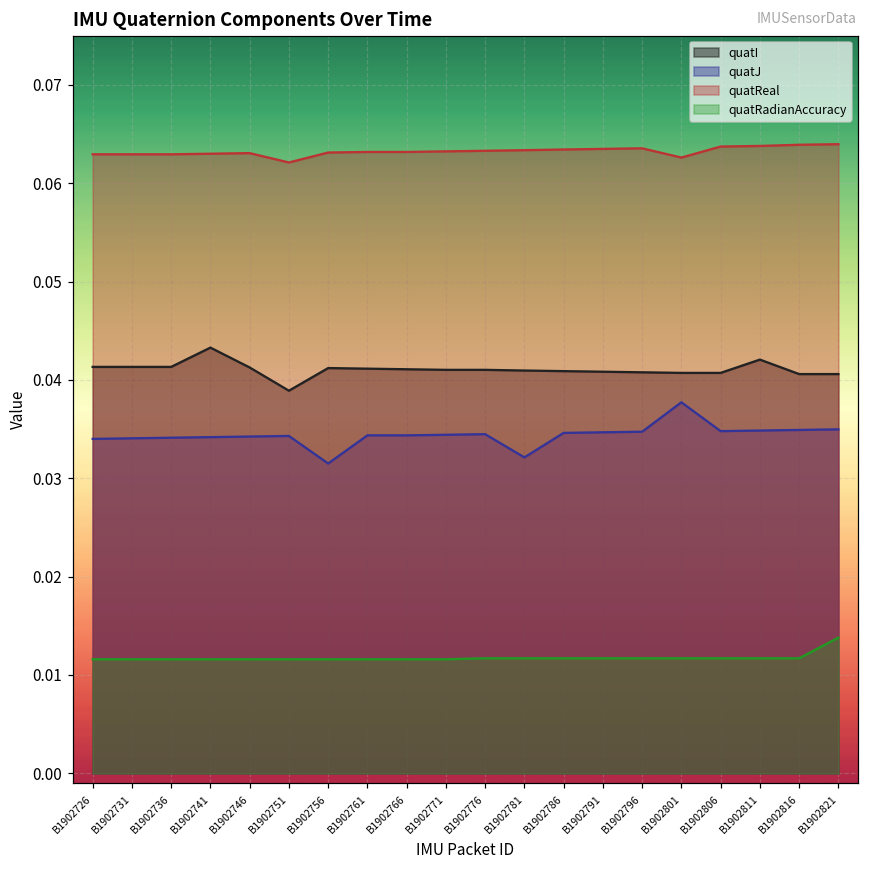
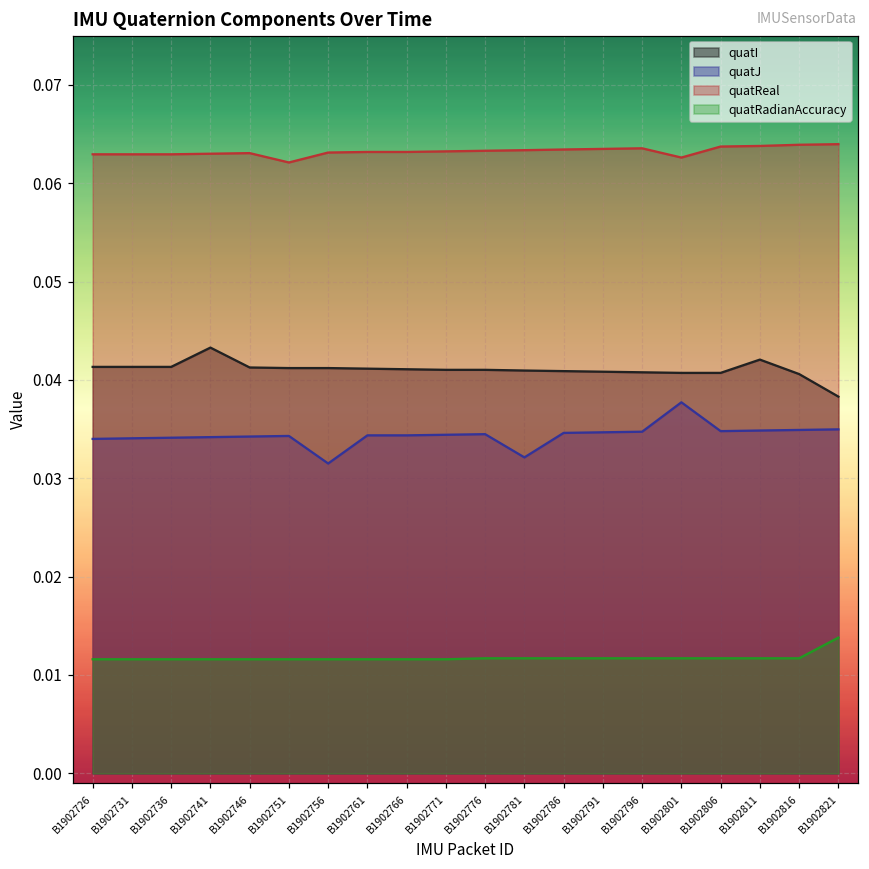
  {
    "quatI": {
      "B1902726": 0.041,
      "B1902731": 0.041,
      "B1902736": 0.041,
      "B1902741": 0.043,
      "B1902746": 0.041,
-     "B1902751": 0.039,
+     "B1902751": 0.041,
      "B1902756": 0.041,
      "B1902761": 0.041,
      "B1902766": 0.041,
      "B1902771": 0.041,
      "B1902776": 0.041,
      "B1902781": 0.041,
      "B1902786": 0.041,
      "B1902791": 0.041,
      "B1902796": 0.041,
      "B1902801": 0.041,
      "B1902806": 0.041,
      "B1902811": 0.042,
      "B1902816": 0.041,
-     "B1902821": 0.041
+     "B1902821": 0.038
    },
    "quatJ": {
      "B1902726": 0.034,
      "B1902731": 0.034,
      "B1902736": 0.034,
      "B1902741": 0.034,
      "B1902746": 0.034,
      "B1902751": 0.034,
      "B1902756": 0.032,
      "B1902761": 0.034,
      "B1902766": 0.034,
      "B1902771": 0.034,
      "B1902776": 0.034,
      "B1902781": 0.032,
      "B1902786": 0.035,
      "B1902791": 0.035,
      "B1902796": 0.035,
      "B1902801": 0.038,
      "B1902806": 0.035,
      "B1902811": 0.035,
      "B1902816": 0.035,
      "B1902821": 0.035
    },
    "quatReal": {
      "B1902726": 0.063,
      "B1902731": 0.063,
      "B1902736": 0.063,
      "B1902741": 0.063,
      "B1902746": 0.063,
      "B1902751": 0.062,
      "B1902756": 0.063,
      "B1902761": 0.063,
      "B1902766": 0.063,
      "B1902771": 0.063,
      "B1902776": 0.063,
      "B1902781": 0.063,
      "B1902786": 0.063,
      "B1902791": 0.063,
      "B1902796": 0.064,
      "B1902801": 0.063,
      "B1902806": 0.064,
      "B1902811": 0.064,
      "B1902816": 0.064,
      "B1902821": 0.064
    },
    "quatRadianAccuracy": {
      "B1902726": 0.012,
      "B1902731": 0.012,
      "B1902736": 0.012,
      "B1902741": 0.012,
      "B1902746": 0.012,
      "B1902751": 0.012,
      "B1902756": 0.012,
      "B1902761": 0.012,
      "B1902766": 0.012,
      "B1902771": 0.012,
      "B1902776": 0.012,
      "B1902781": 0.012,
      "B1902786": 0.012,
      "B1902791": 0.012,
      "B1902796": 0.012,
      "B1902801": 0.012,
      "B1902806": 0.012,
      "B1902811": 0.012,
      "B1902816": 0.012,
      "B1902821": 0.014
    }
  }
